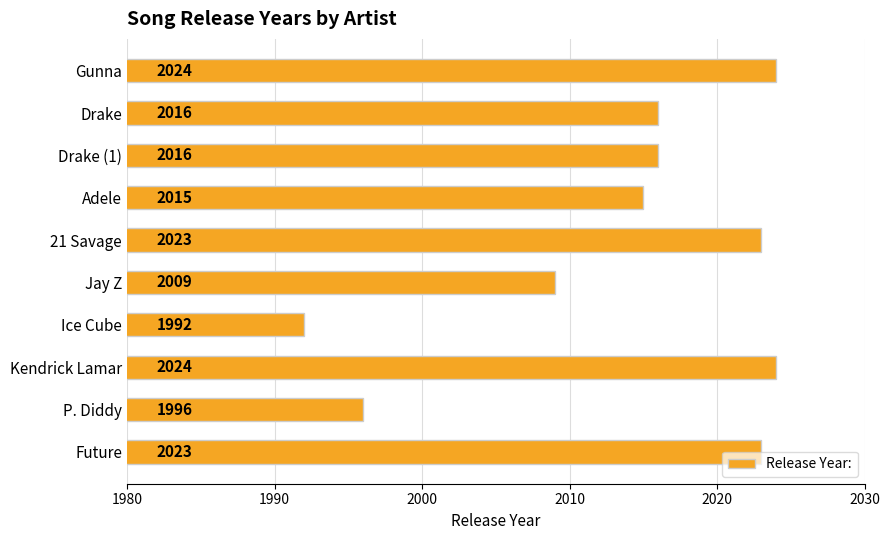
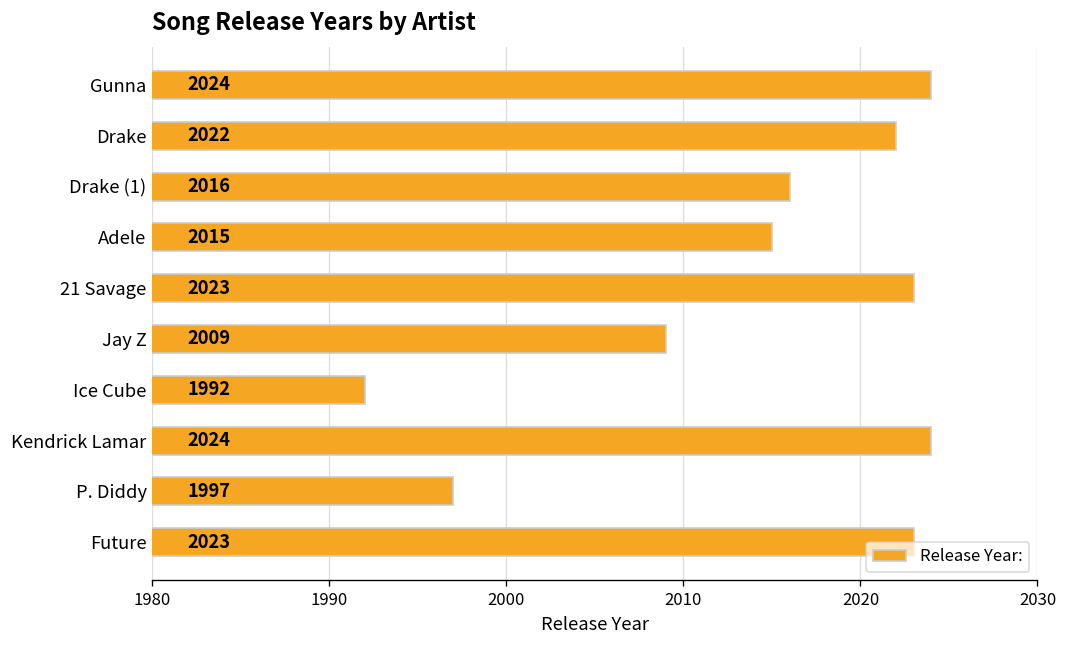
  {
    "Gunna": 2024,
-   "Drake": 2016,
+   "Drake": 2022,
    "Drake (1)": 2016,
    "Adele": 2015,
    "21 Savage": 2023,
    "Jay Z": 2009,
    "Ice Cube": 1992,
    "Kendrick Lamar": 2024,
-   "P. Diddy": 1996
+   "P. Diddy": 1997
  }
